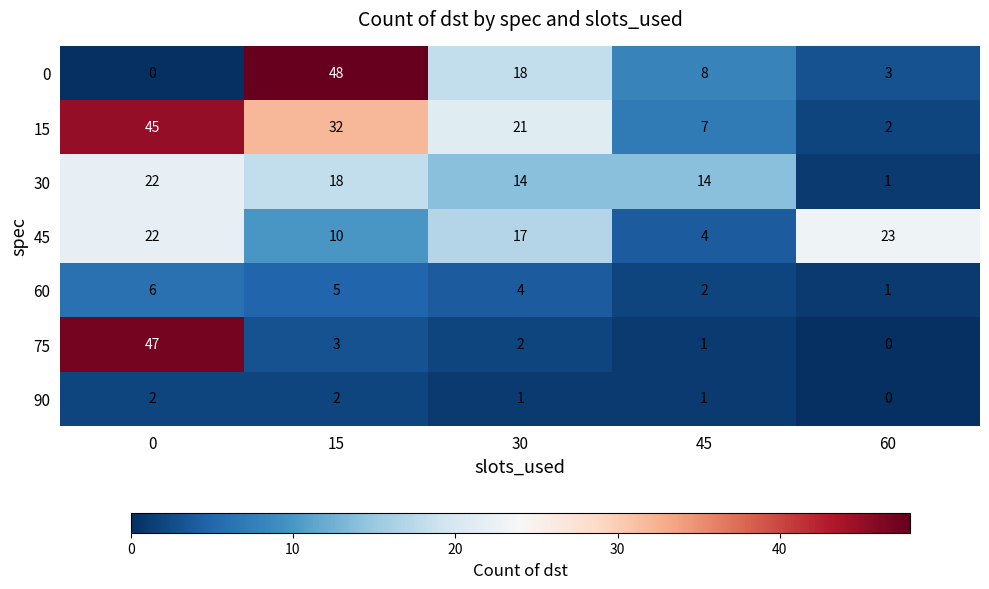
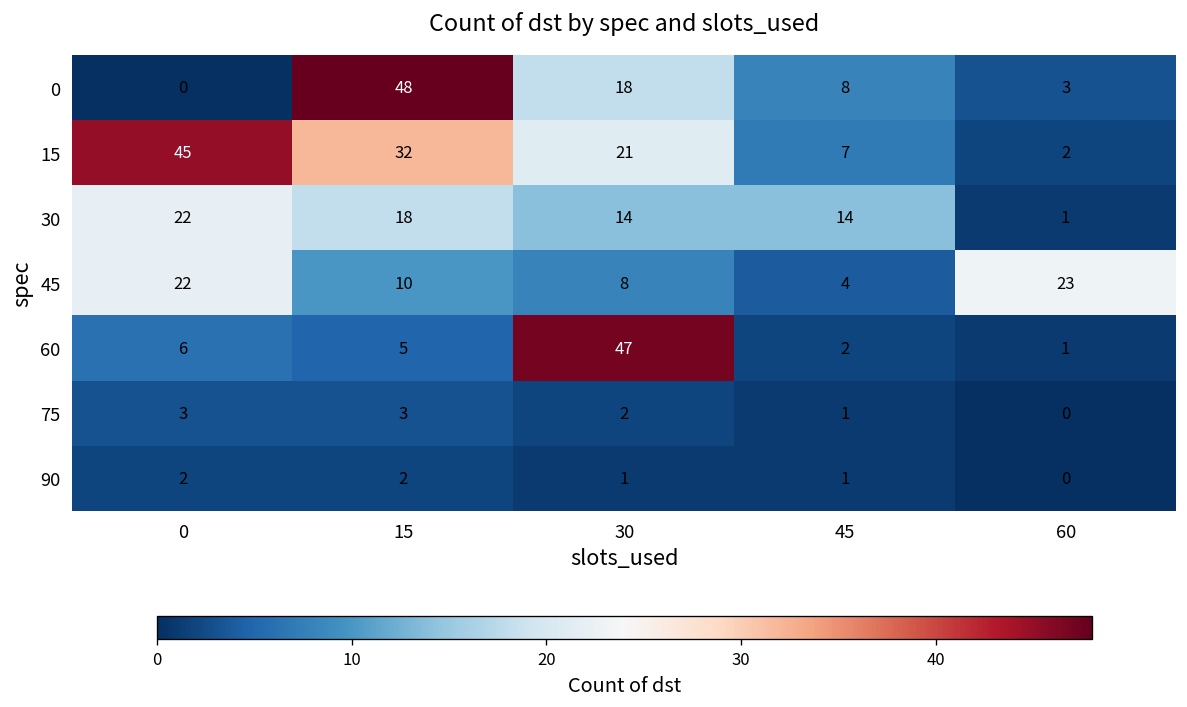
  {
    "0": {
      "0": 0,
      "15": 48,
      "30": 18,
      "45": 8,
      "60": 3
    },
    "15": {
      "0": 45,
      "15": 32,
      "30": 21,
      "45": 7,
      "60": 2
    },
    "30": {
      "0": 22,
      "15": 18,
      "30": 14,
      "45": 14,
      "60": 1
    },
    "45": {
      "0": 22,
      "15": 10,
-     "30": 17,
+     "30": 8,
      "45": 4,
      "60": 23
    },
    "60": {
      "0": 6,
      "15": 5,
-     "30": 4,
+     "30": 47,
      "45": 2,
      "60": 1
    },
    "75": {
-     "0": 47,
+     "0": 3,
      "15": 3,
      "30": 2,
      "45": 1,
      "60": 0
    },
    "90": {
      "0": 2,
      "15": 2,
      "30": 1,
      "45": 1,
      "60": 0
    }
  }
